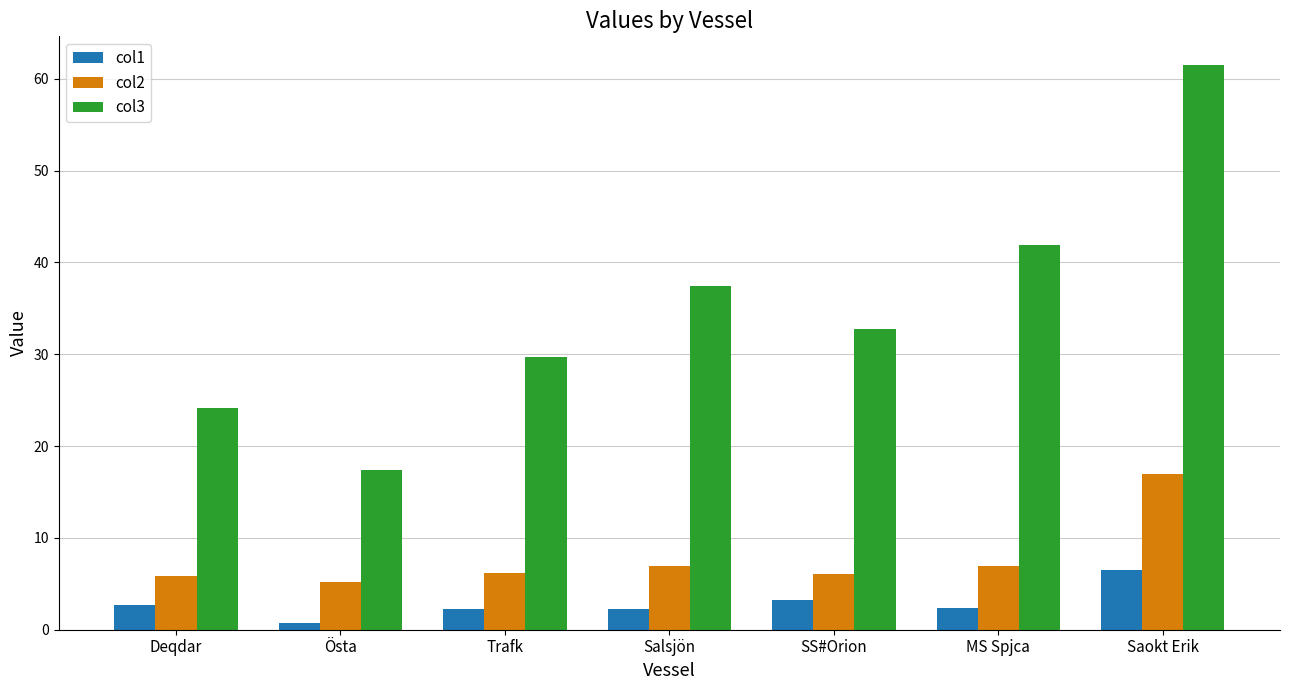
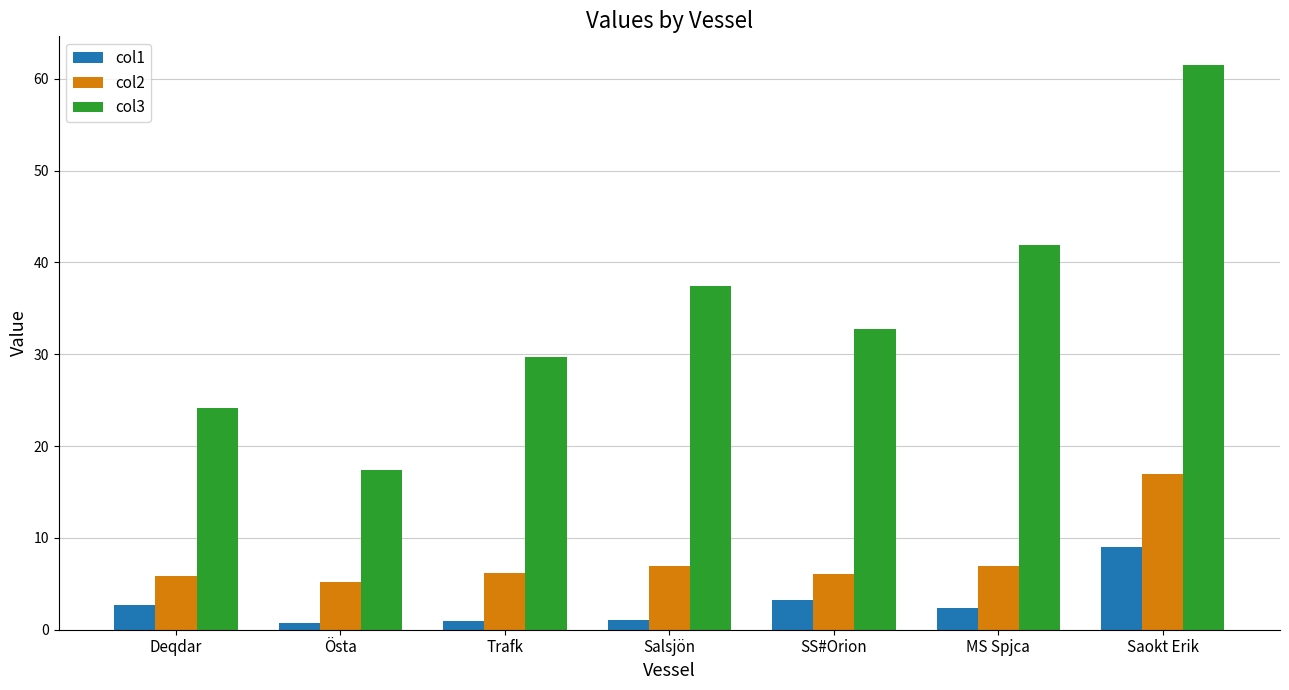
  {
    "col1": {
      "Deqdar": 3,
      "Östa": 1,
-     "Trafk": 2,
-     "Salsjön": 2,
+     "Trafk": 1,
+     "Salsjön": 1,
      "SS#Orion": 3,
      "MS Spjca": 2,
-     "Saokt Erik": 7
+     "Saokt Erik": 9
    },
    "col2": {
      "Deqdar": 6,
      "Östa": 5,
      "Trafk": 6,
      "Salsjön": 7,
      "SS#Orion": 6,
      "MS Spjca": 7,
      "Saokt Erik": 17
    },
    "col3": {
      "Deqdar": 24,
      "Östa": 17,
      "Trafk": 30,
      "Salsjön": 37,
      "SS#Orion": 33,
      "MS Spjca": 42,
      "Saokt Erik": 62
    }
  }
